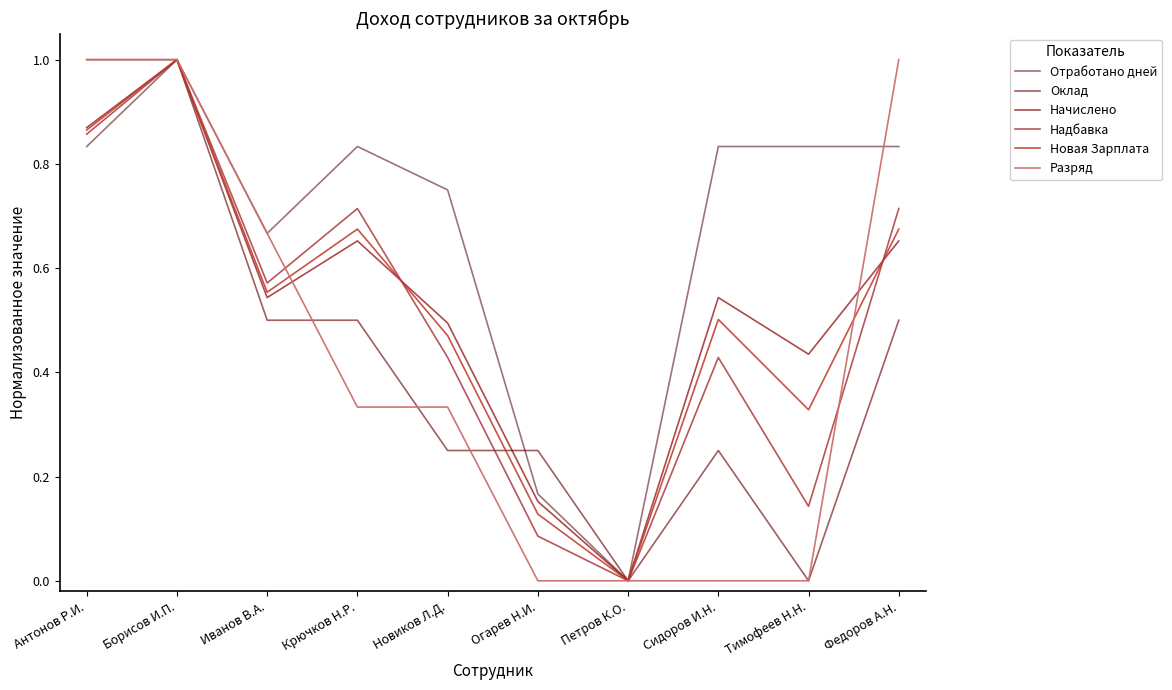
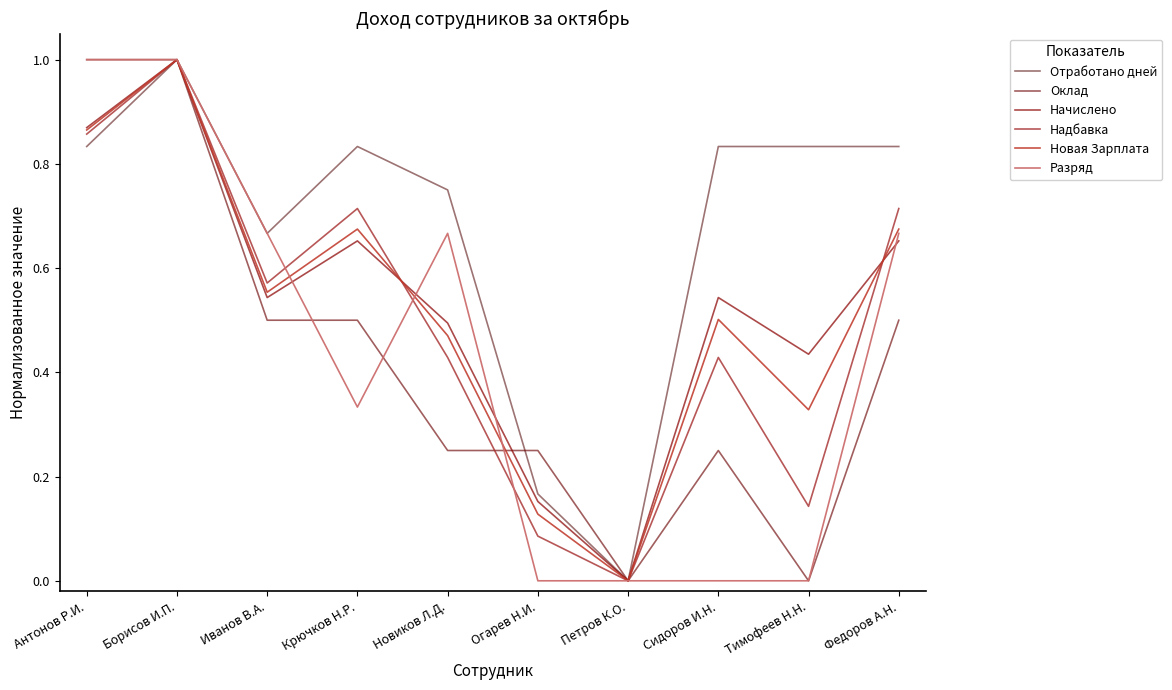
  {
    "Разряд": {
      "Крючков Н.Р.": 0.33,
-     "Новиков Л.Д.": 0.33,
+     "Новиков Л.Д.": 0.67,
      "Огарев Н.И.": 0.00,
      "Сидоров И.Н.": 0.00,
-     "Федоров А.Н.": 1.00
+     "Федоров А.Н.": 0.67
    }
  }
